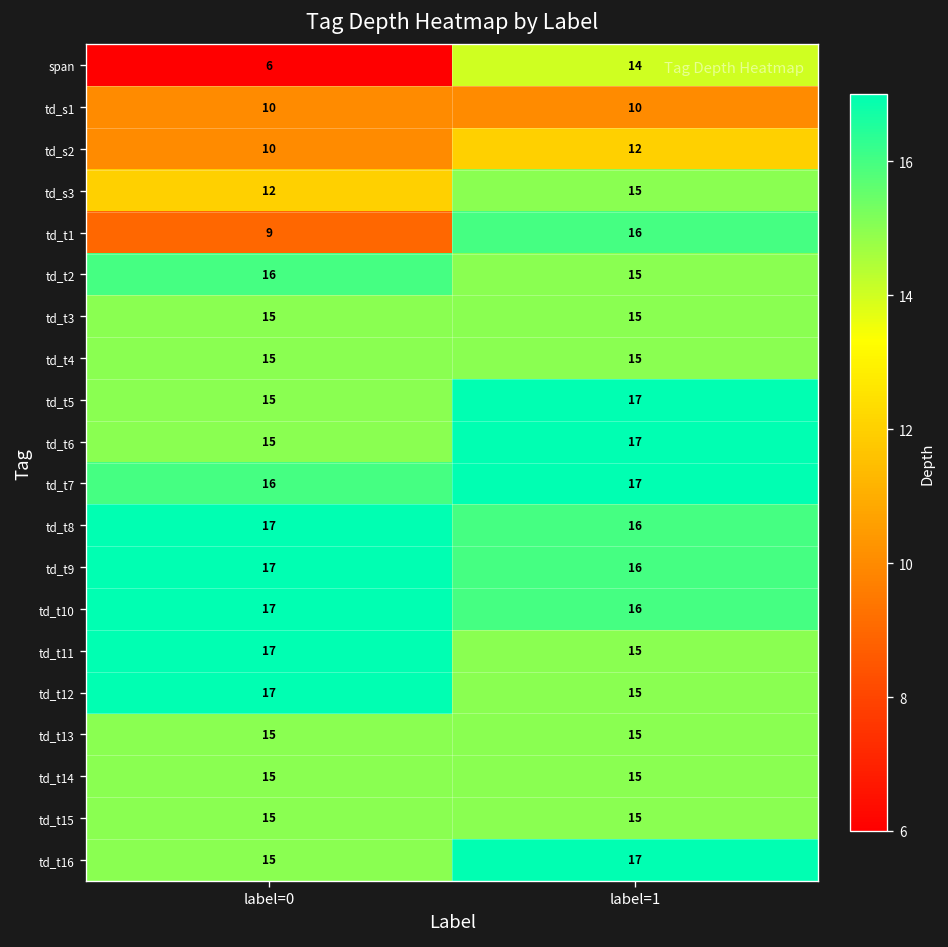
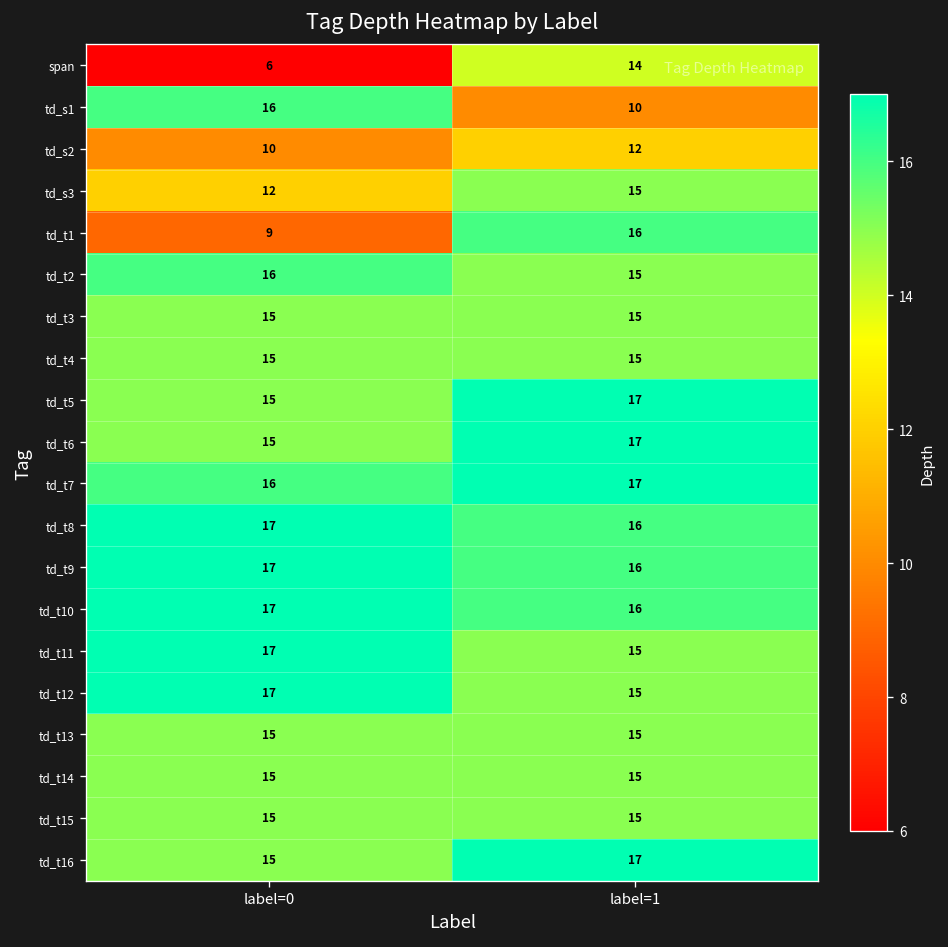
  {
    "span": {
      "label=0": 6
    },
    "td_s1": {
-     "label=0": 10,
+     "label=0": 16,
      "label=1": 10
    },
    "td_s2": {
      "label=0": 10,
      "label=1": 12
    },
    "td_s3": {
      "label=0": 12,
      "label=1": 15
    },
    "td_t1": {
      "label=0": 9,
      "label=1": 16
    },
    "td_t2": {
      "label=0": 16,
      "label=1": 15
    },
    "td_t3": {
      "label=0": 15,
      "label=1": 15
    },
    "td_t4": {
      "label=0": 15,
      "label=1": 15
    },
    "td_t5": {
      "label=0": 15,
      "label=1": 17
    },
    "td_t6": {
      "label=0": 15,
      "label=1": 17
    },
    "td_t7": {
      "label=0": 16,
      "label=1": 17
    },
    "td_t8": {
      "label=0": 17,
      "label=1": 16
    },
    "td_t9": {
      "label=0": 17,
      "label=1": 16
    },
    "td_t10": {
      "label=0": 17,
      "label=1": 16
    },
    "td_t11": {
      "label=0": 17,
      "label=1": 15
    },
    "td_t12": {
      "label=0": 17,
      "label=1": 15
    },
    "td_t13": {
      "label=0": 15,
      "label=1": 15
    },
    "td_t14": {
      "label=0": 15,
      "label=1": 15
    },
    "td_t15": {
      "label=0": 15,
      "label=1": 15
    },
    "td_t16": {
      "label=0": 15,
      "label=1": 17
    }
  }
